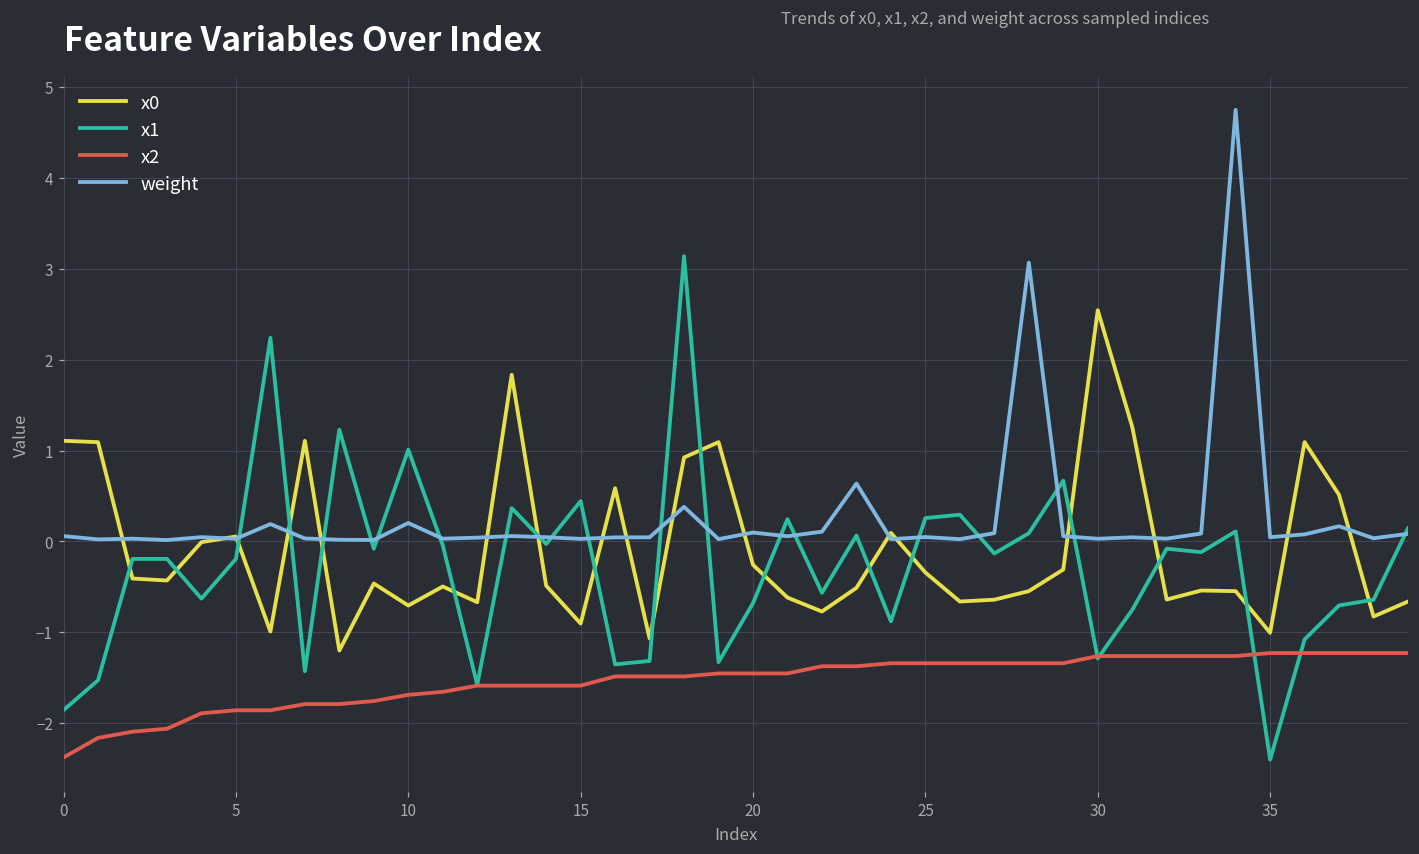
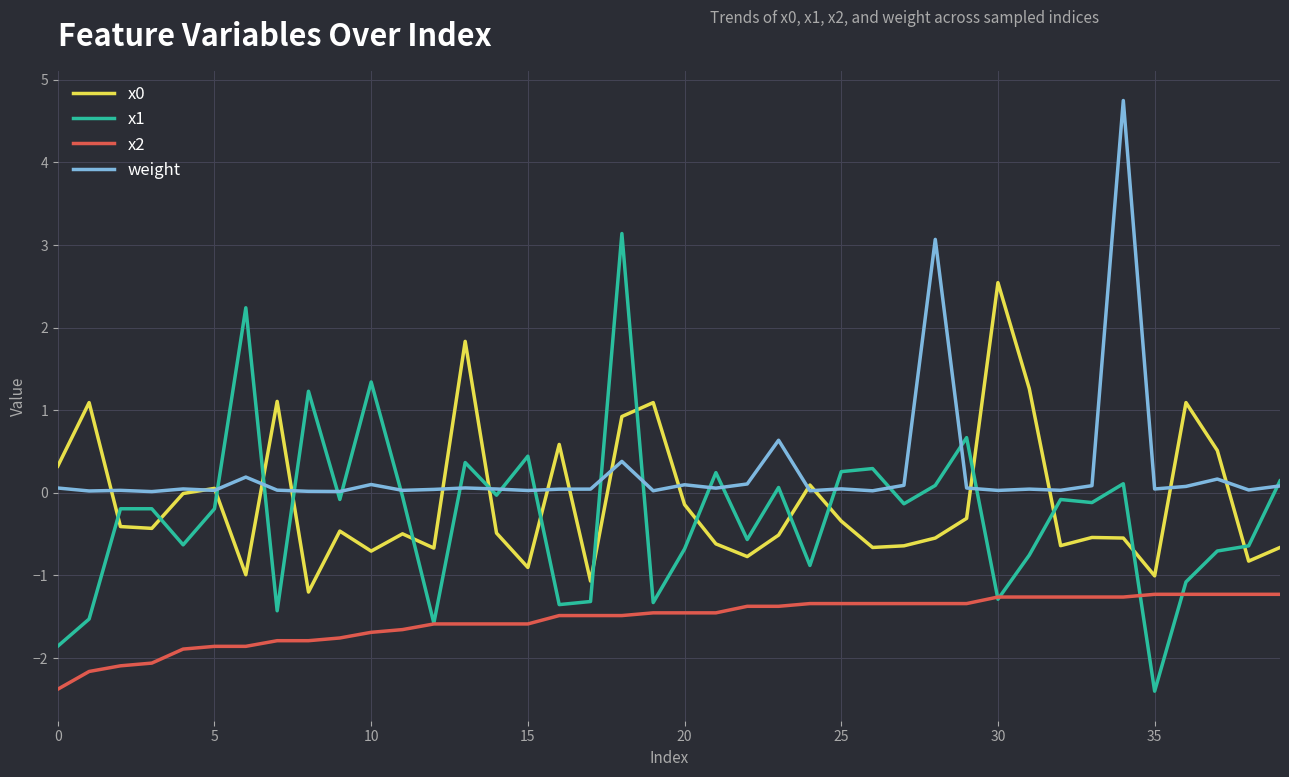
  {
    "x0": {
-     "0": 1.1,
+     "0": 0.3,
      "10": -0.7,
      "15": -0.9,
-     "20": -0.3,
+     "20": -0.1,
      "25": -0.3,
      "30": 2.5,
      "35": -1.0
    },
    "x1": {
      "0": -1.9,
      "5": -0.2,
-     "10": 1.0,
+     "10": 1.3,
      "15": 0.4,
      "20": -0.7,
      "25": 0.3,
      "35": -2.4
    },
    "x2": {
      "0": -2.4,
      "5": -1.9,
      "10": -1.7,
      "15": -1.6,
      "20": -1.5,
      "25": -1.3,
      "35": -1.2
    },
    "weight": {
      "0": 0.1,
-     "10": 0.2,
+     "10": 0.1,
      "15": 0.0,
      "20": 0.1,
      "25": 0.0,
      "30": 0.0,
      "35": 0.0
    }
  }
